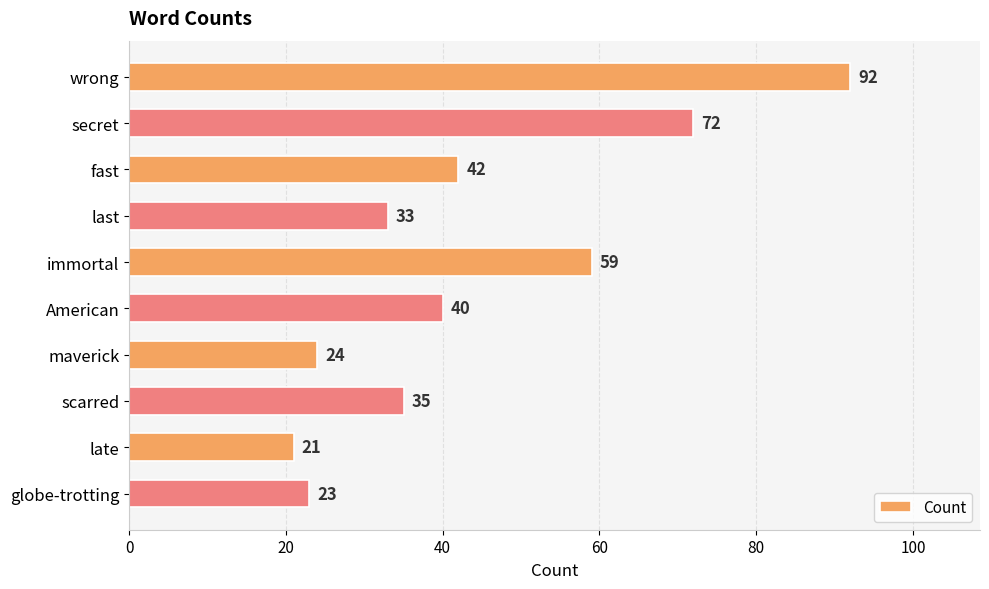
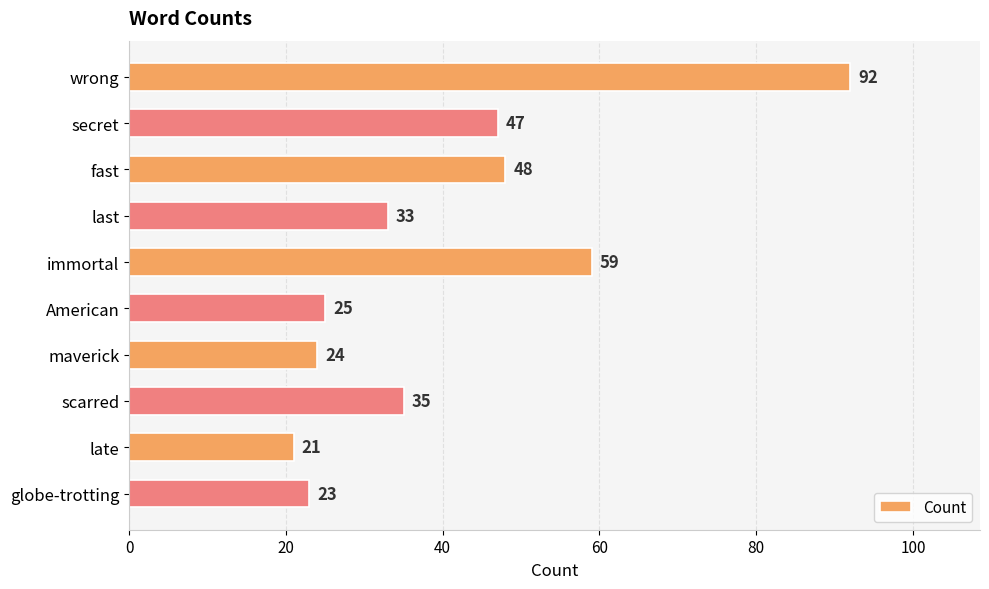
  {
    "wrong": 92,
-   "secret": 72,
-   "fast": 42,
+   "secret": 47,
+   "fast": 48,
    "last": 33,
    "immortal": 59,
-   "American": 40,
+   "American": 25,
    "maverick": 24,
    "scarred": 35,
    "late": 21,
    "globe-trotting": 23
  }
